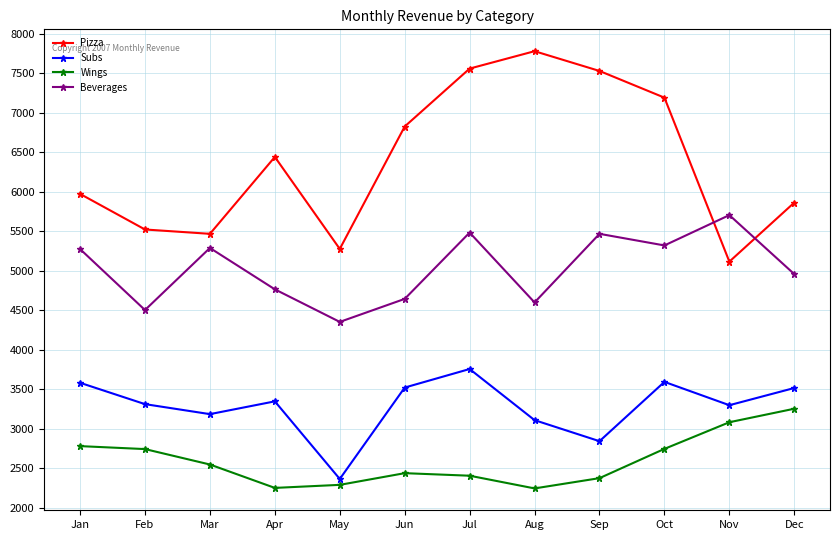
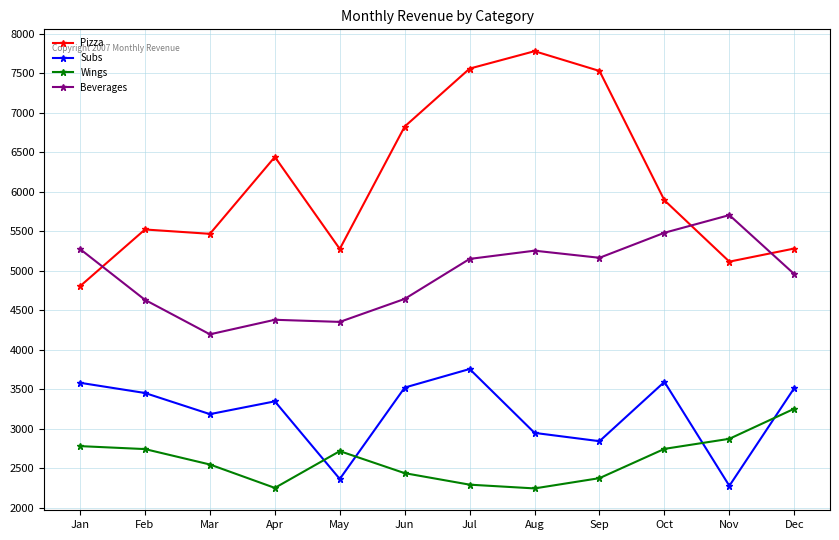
  {
    "Pizza": {
-     "Jan": 6000,
+     "Jan": 4800,
      "Feb": 5500,
      "Mar": 5500,
      "Apr": 6400,
      "May": 5300,
      "Jun": 6800,
      "Jul": 7600,
      "Aug": 7800,
      "Sep": 7500,
-     "Oct": 7200,
+     "Oct": 5900,
      "Nov": 5100,
-     "Dec": 5900
+     "Dec": 5300
    },
    "Subs": {
      "Jan": 3600,
-     "Feb": 3300,
+     "Feb": 3500,
      "Mar": 3200,
      "Apr": 3300,
      "May": 2400,
      "Jun": 3500,
      "Jul": 3800,
-     "Aug": 3100,
+     "Aug": 2900,
      "Sep": 2800,
      "Oct": 3600,
-     "Nov": 3300,
+     "Nov": 2300,
      "Dec": 3500
    },
    "Wings": {
      "Jan": 2800,
      "Feb": 2700,
      "Mar": 2500,
      "Apr": 2300,
-     "May": 2300,
+     "May": 2700,
      "Jun": 2400,
-     "Jul": 2400,
+     "Jul": 2300,
      "Aug": 2200,
      "Sep": 2400,
      "Oct": 2700,
-     "Nov": 3100,
+     "Nov": 2900,
      "Dec": 3300
    },
    "Beverages": {
      "Jan": 5300,
-     "Feb": 4500,
-     "Mar": 5300,
-     "Apr": 4800,
+     "Feb": 4600,
+     "Mar": 4200,
+     "Apr": 4400,
      "May": 4400,
      "Jun": 4600,
-     "Jul": 5500,
-     "Aug": 4600,
-     "Sep": 5500,
-     "Oct": 5300,
+     "Jul": 5200,
+     "Aug": 5300,
+     "Sep": 5200,
+     "Oct": 5500,
      "Nov": 5700,
      "Dec": 5000
    }
  }
